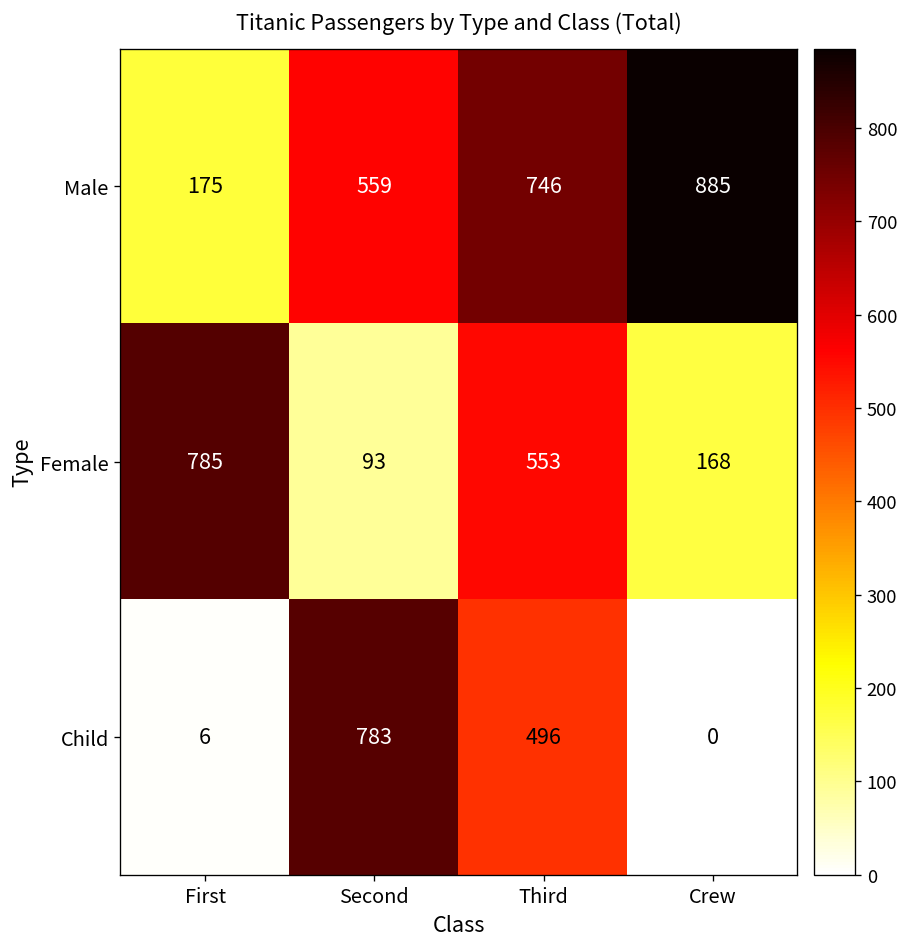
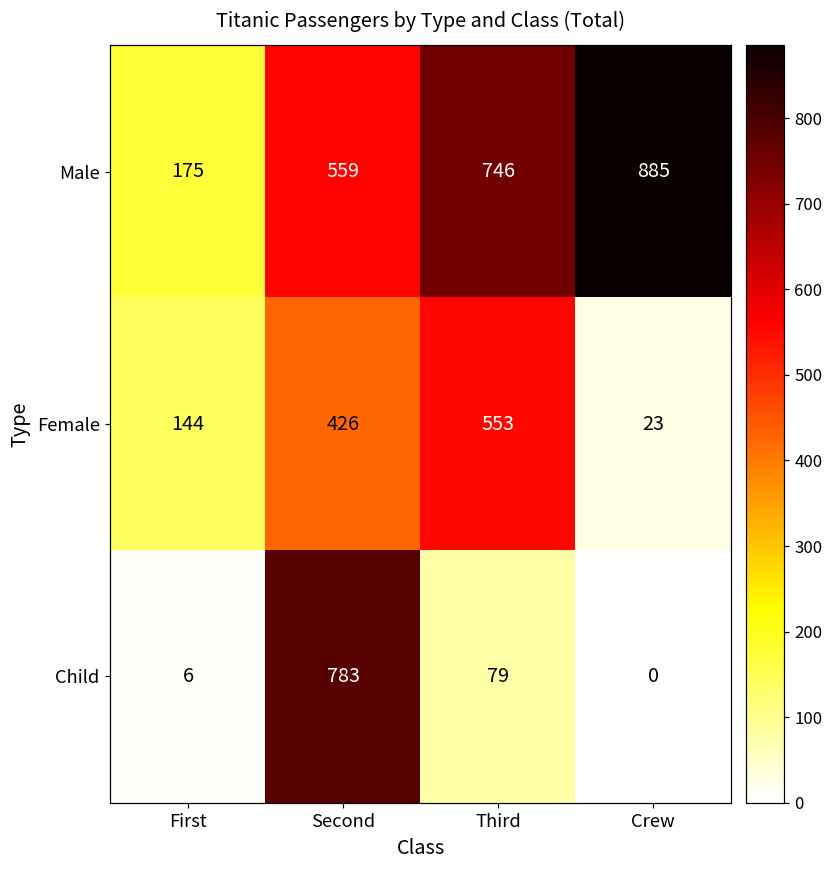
  {
    "Male": {
      "First": 175,
      "Second": 559,
      "Third": 746,
      "Crew": 885
    },
    "Female": {
-     "First": 785,
-     "Second": 93,
+     "First": 144,
+     "Second": 426,
      "Third": 553,
-     "Crew": 168
+     "Crew": 23
    },
    "Child": {
      "First": 6,
      "Second": 783,
-     "Third": 496,
+     "Third": 79,
      "Crew": 0
    }
  }
